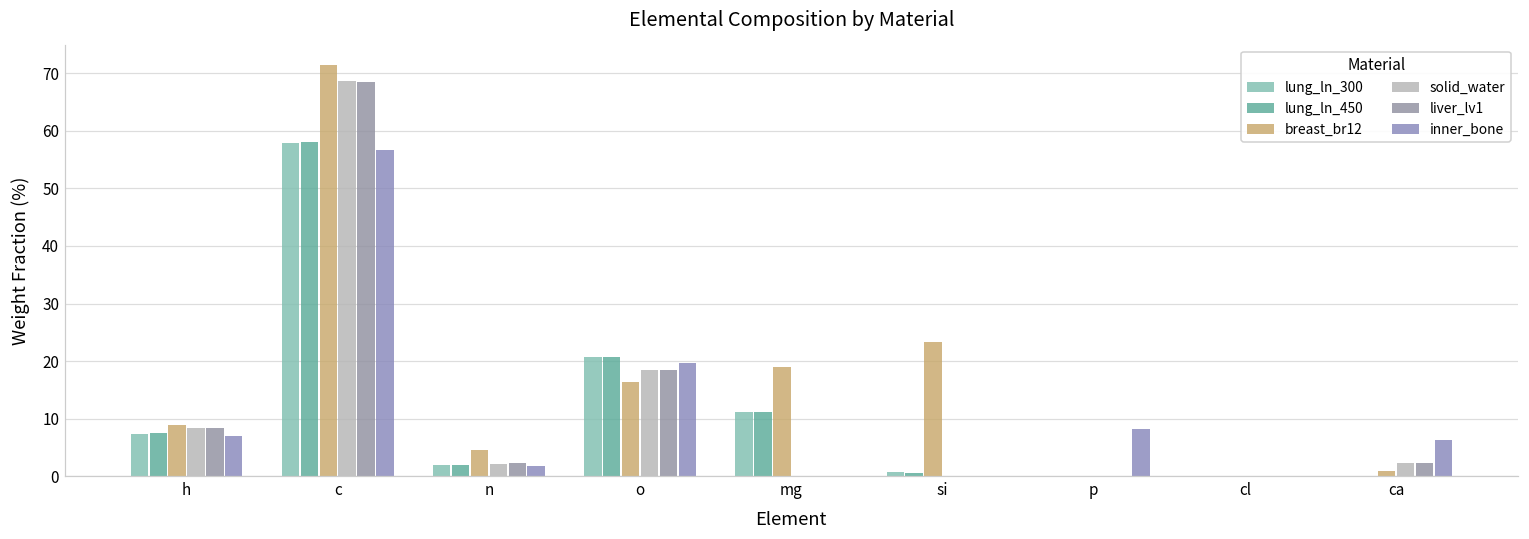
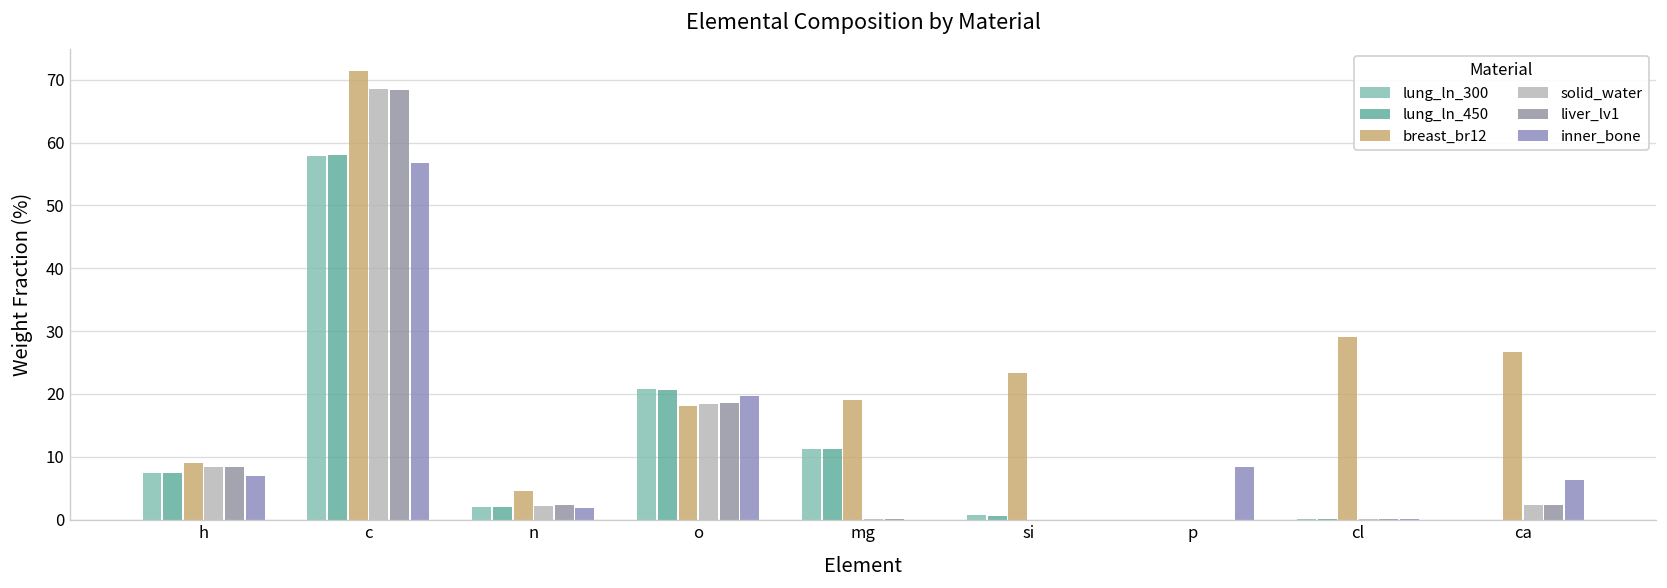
  {
    "breast_br12": {
      "h": 9,
      "c": 71,
      "n": 5,
-     "o": 16,
+     "o": 18,
      "mg": 19,
      "si": 23,
      "p": 0,
-     "cl": 0,
-     "ca": 1
+     "cl": 29,
+     "ca": 27
    }
  }
